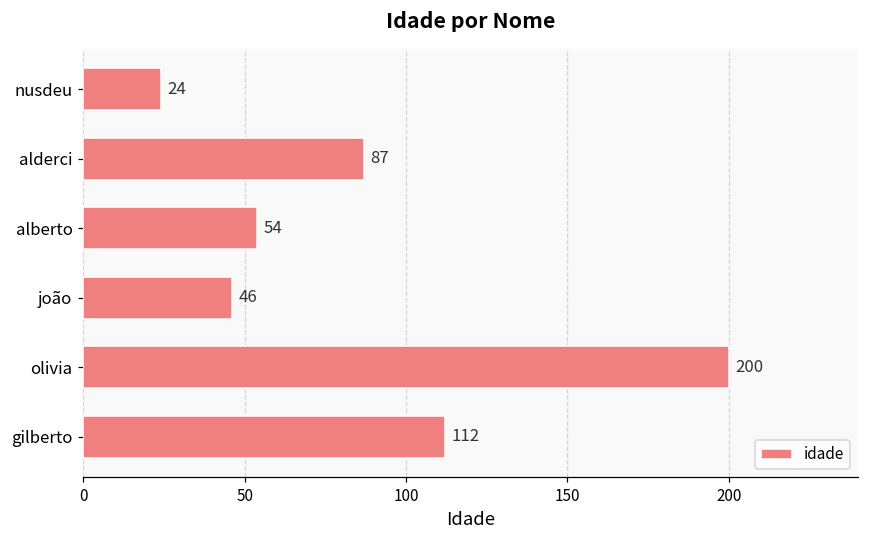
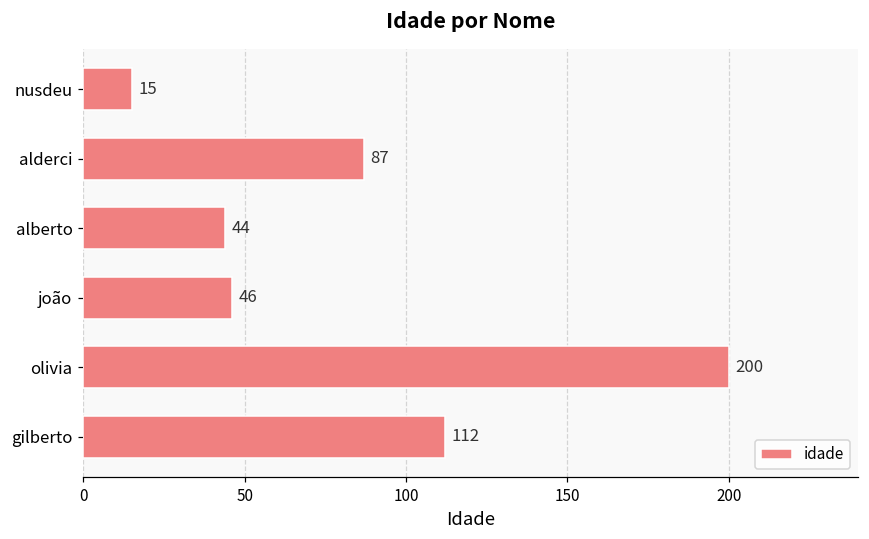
  {
-   "nusdeu": 24,
+   "nusdeu": 15,
    "alderci": 87,
-   "alberto": 54,
+   "alberto": 44,
    "joão": 46,
    "olivia": 200,
    "gilberto": 112
  }
